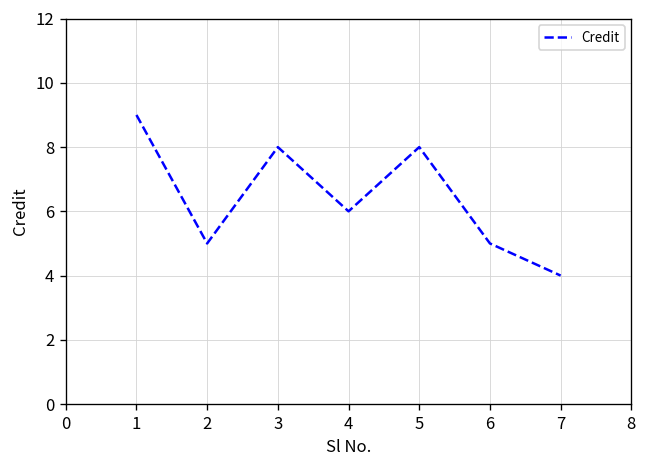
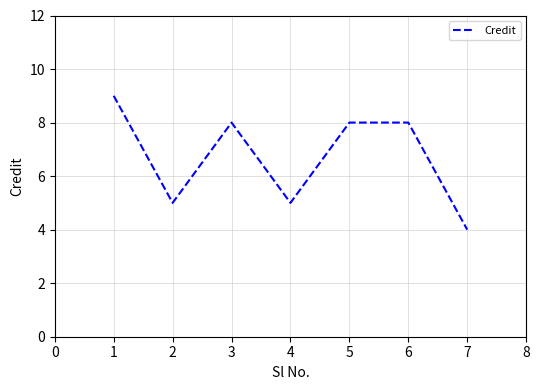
  {
    "1": 9,
    "2": 5,
    "3": 8,
-   "4": 6,
+   "4": 5,
    "5": 8,
-   "6": 5,
+   "6": 8,
    "7": 4
  }
